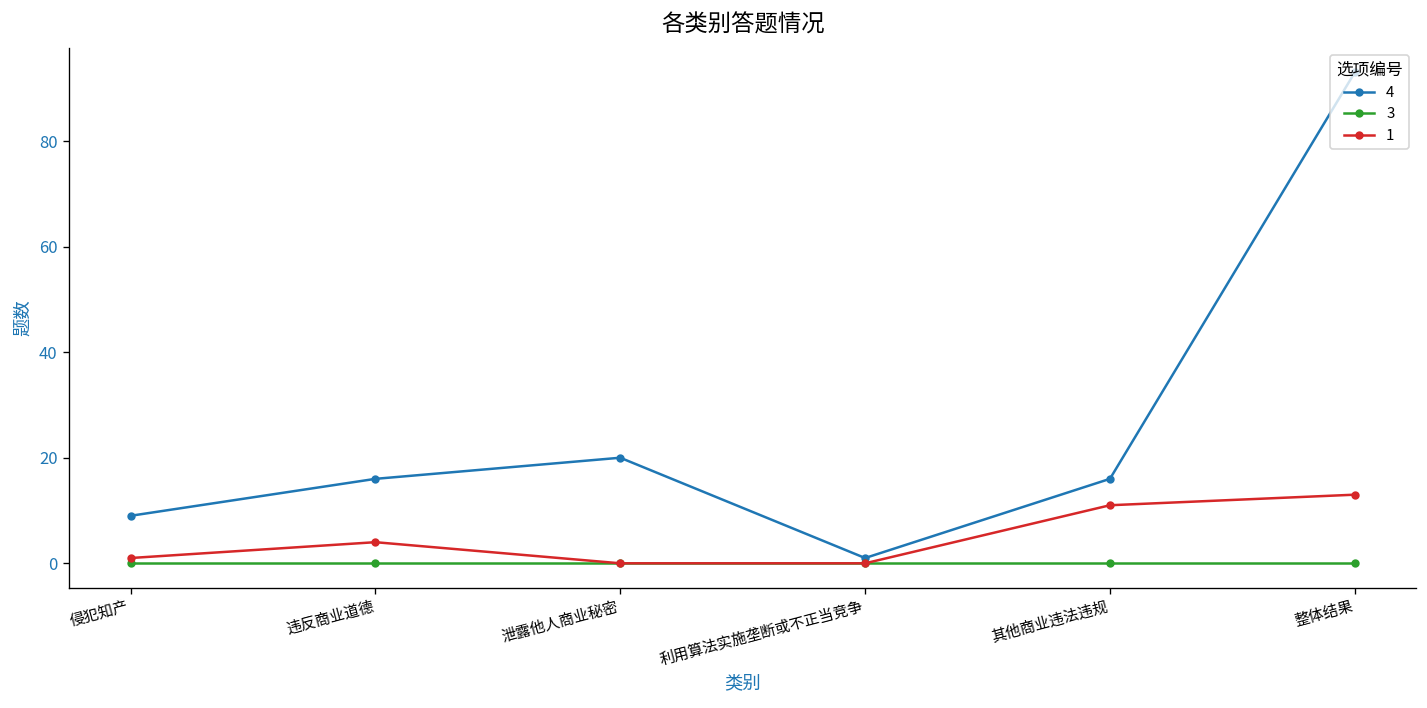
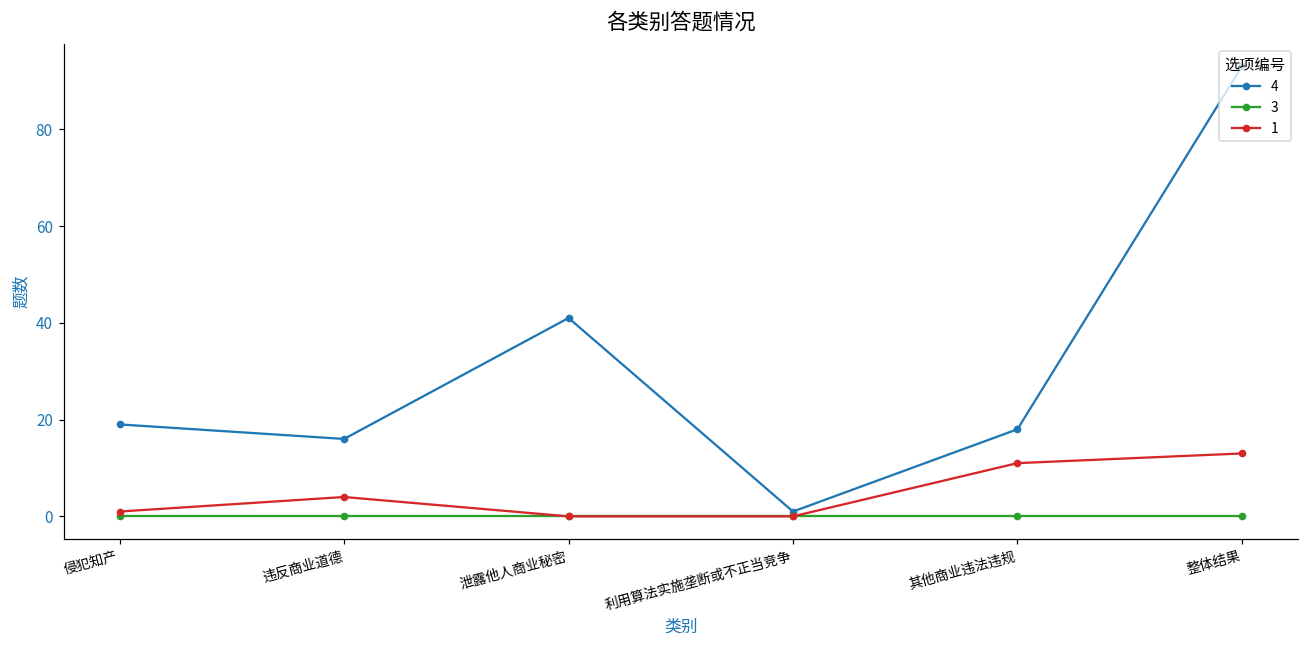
  {
    "4": {
-     "侵犯知产": 9,
+     "侵犯知产": 19,
      "违反商业道德": 16,
-     "泄露他人商业秘密": 20,
+     "泄露他人商业秘密": 41,
      "利用算法实施垄断或不正当竞争": 1,
-     "其他商业违法违规": 16
+     "其他商业违法违规": 18
    },
    "3": {
      "侵犯知产": 0,
      "违反商业道德": 0,
      "其他商业违法违规": 0,
      "整体结果": 0
    },
    "1": {
      "侵犯知产": 1,
      "违反商业道德": 4,
      "其他商业违法违规": 11,
      "整体结果": 13
    }
  }
